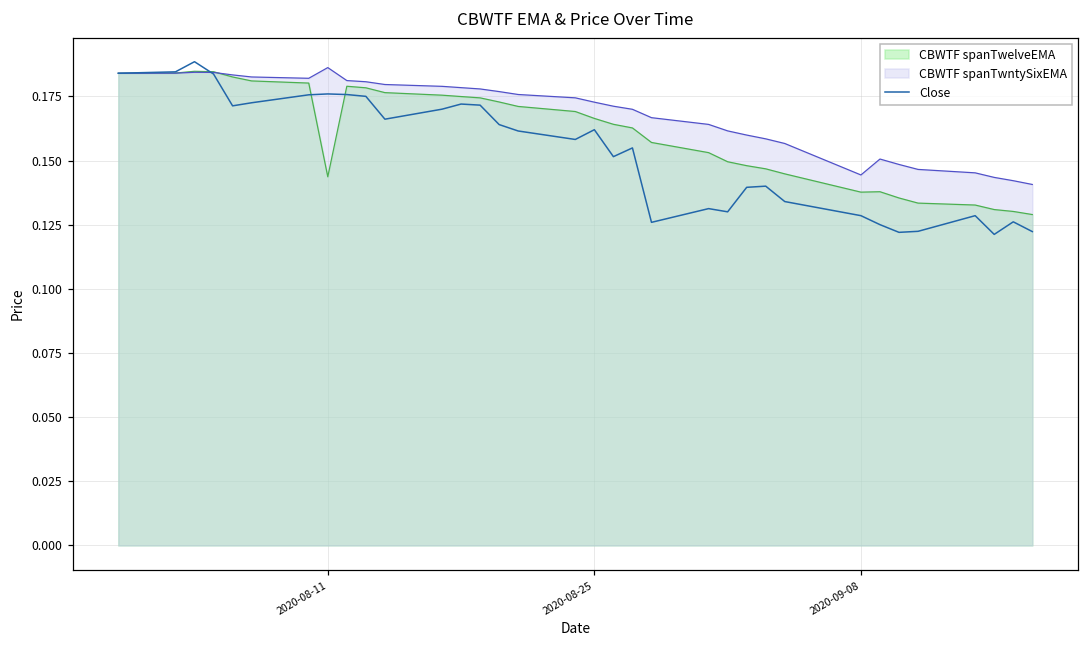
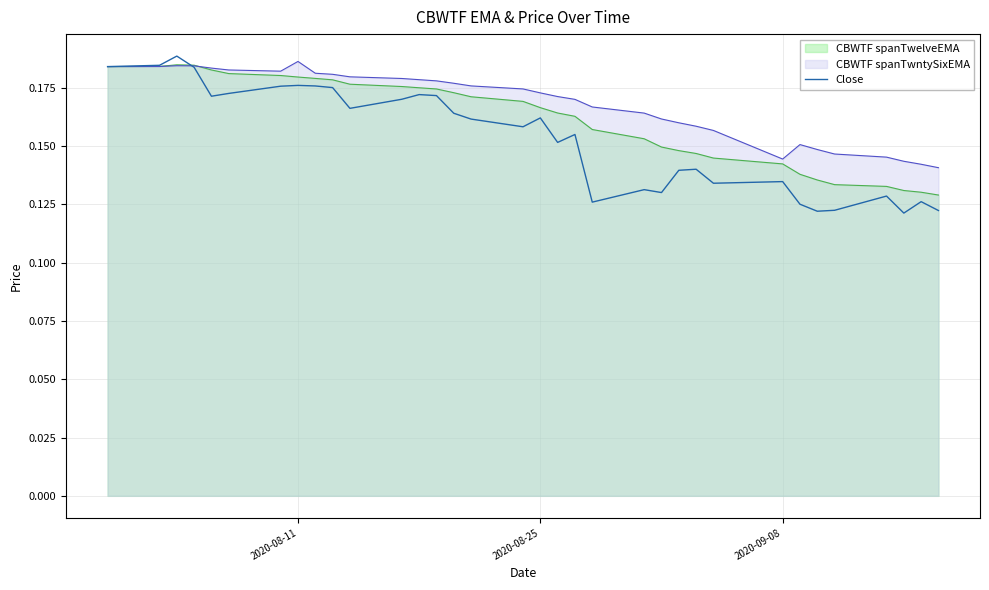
  {
    "CBWTF spanTwelveEMA": {
-     "2020-08-11": 0.144,
+     "2020-08-11": 0.180,
      "2020-08-25": 0.166,
-     "2020-09-08": 0.138
+     "2020-09-08": 0.142
    },
    "CBWTF spanTwntySixEMA": {
      "2020-08-11": 0.186,
      "2020-08-25": 0.173,
      "2020-09-08": 0.144
    },
    "Close": {
      "2020-08-11": 0.176,
      "2020-08-25": 0.162,
-     "2020-09-08": 0.129
+     "2020-09-08": 0.135
    }
  }
